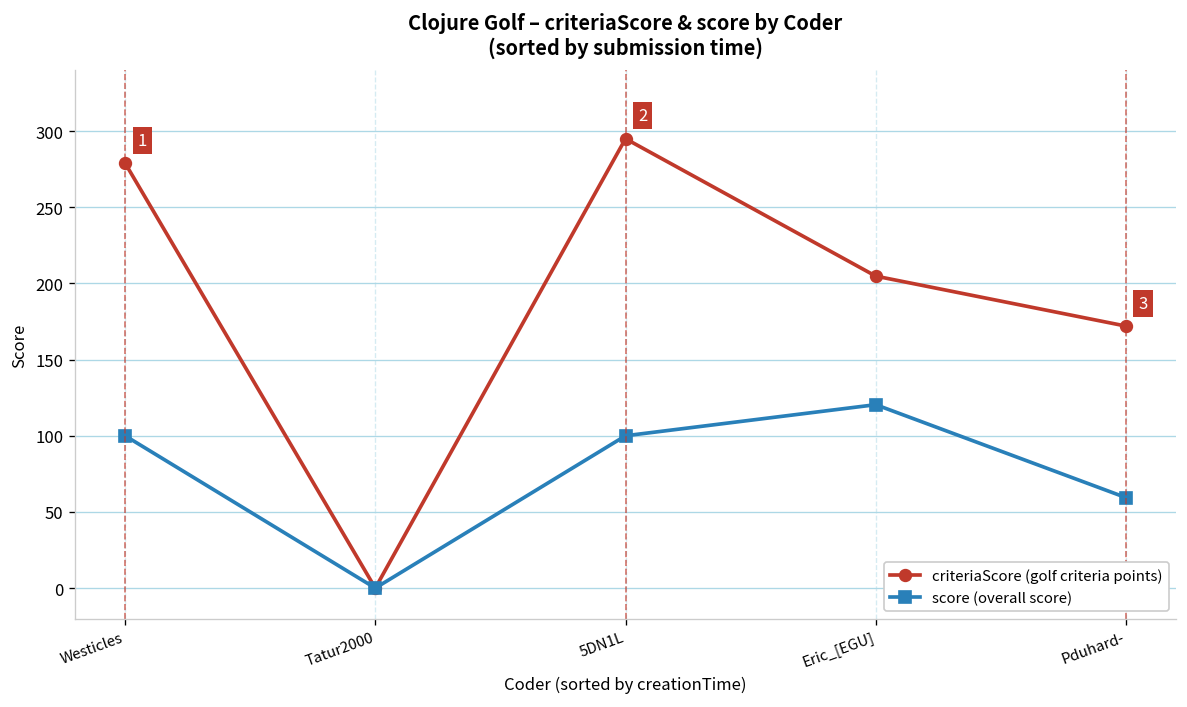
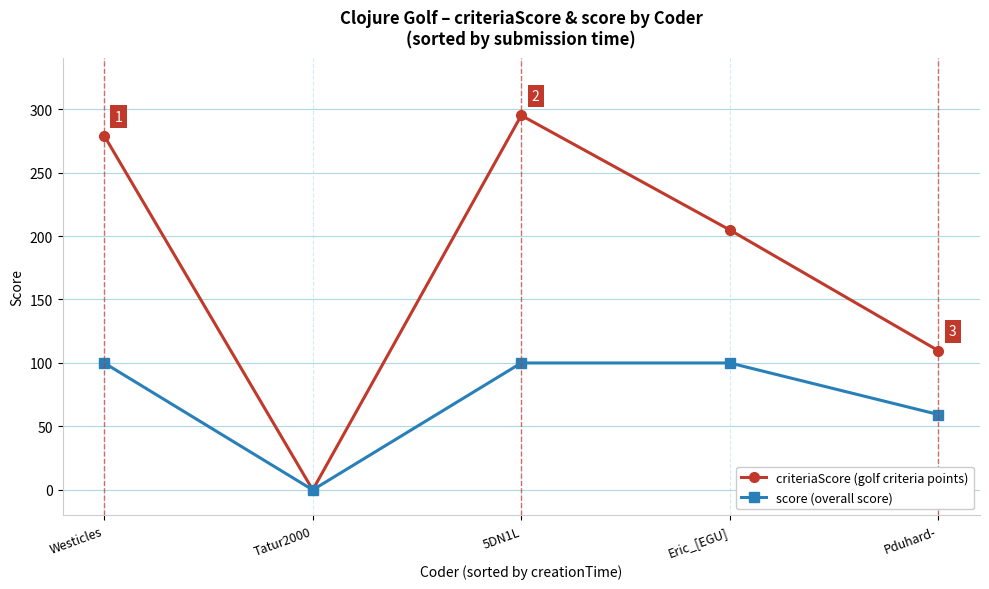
  {
    "criteriaScore (golf criteria points)": {
      "Eric_[EGU]": 205,
-     "Pduhard-": 172
+     "Pduhard-": 110
    },
    "score (overall score)": {
      "Westicles": 100,
      "5DN1L": 100,
-     "Eric_[EGU]": 120,
+     "Eric_[EGU]": 100,
      "Pduhard-": 59
    }
  }
